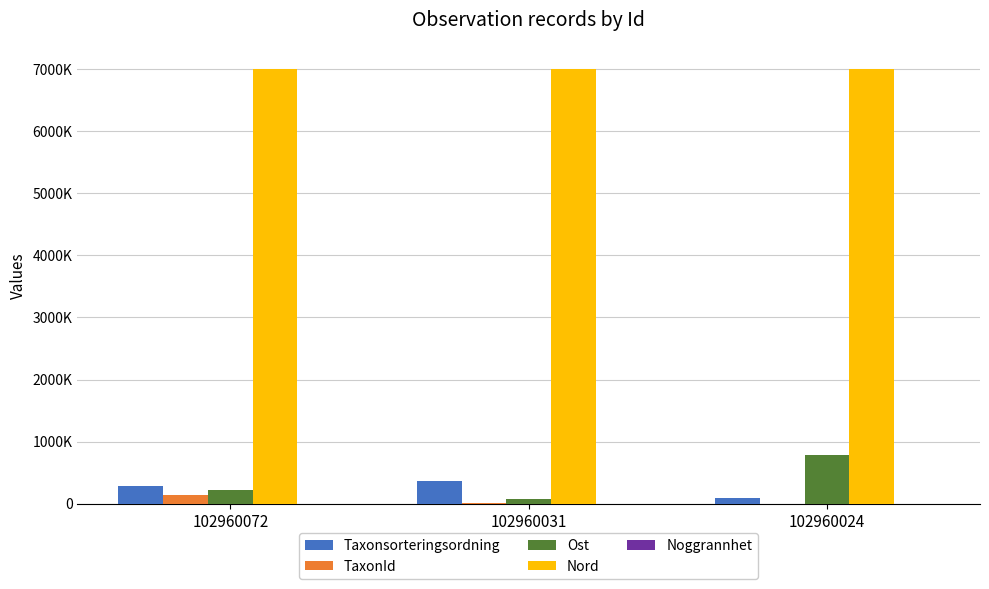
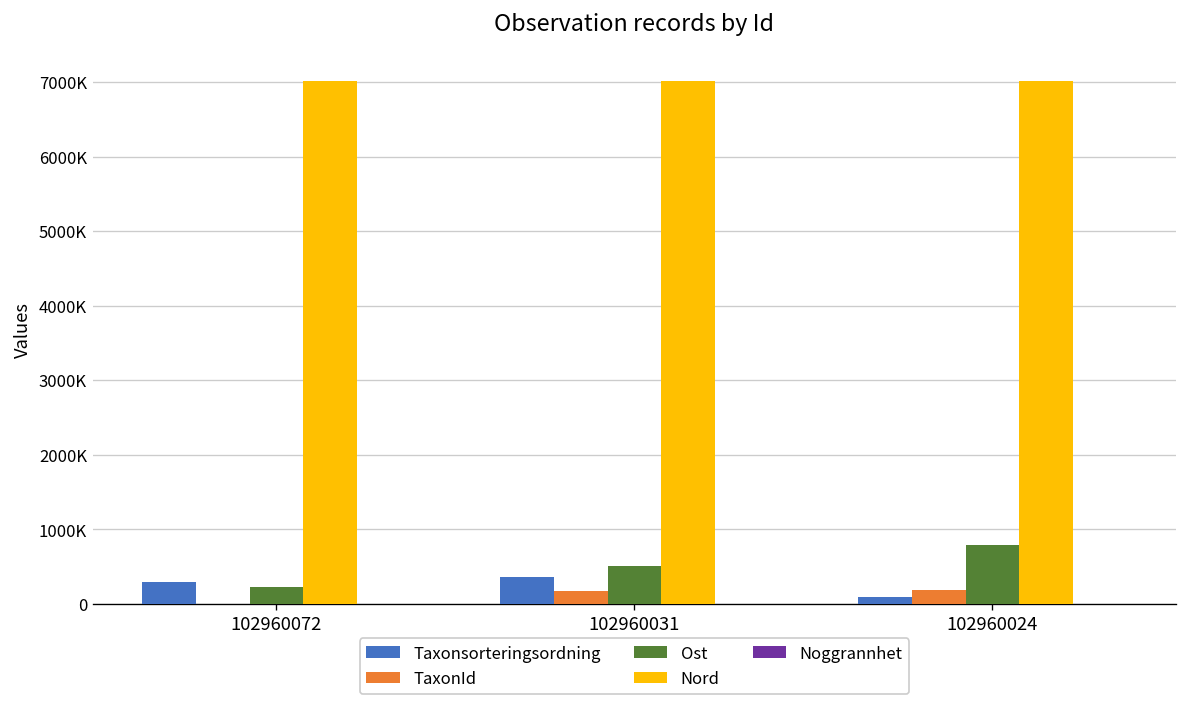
  {
    "Taxonsorteringsordning": {
      "102960072": 300000,
      "102960031": 400000,
      "102960024": 100000
    },
    "TaxonId": {
-     "102960072": 100000,
-     "102960031": 0,
-     "102960024": 0
+     "102960072": 0,
+     "102960031": 200000,
+     "102960024": 200000
    },
    "Ost": {
      "102960072": 200000,
-     "102960031": 100000,
+     "102960031": 500000,
      "102960024": 800000
    },
    "Nord": {
      "102960072": 7000000,
      "102960031": 7000000,
      "102960024": 7000000
    }
  }
